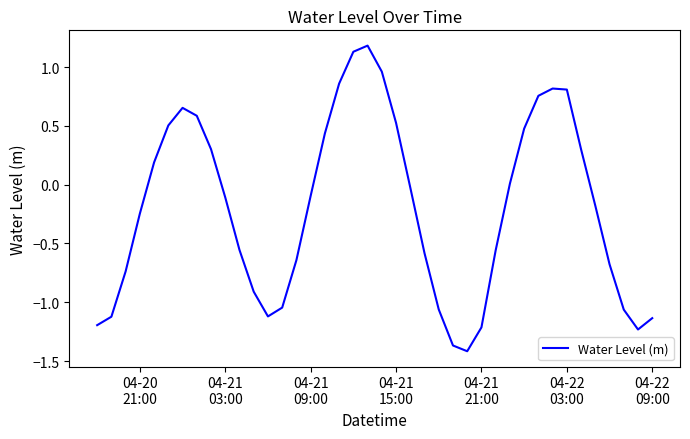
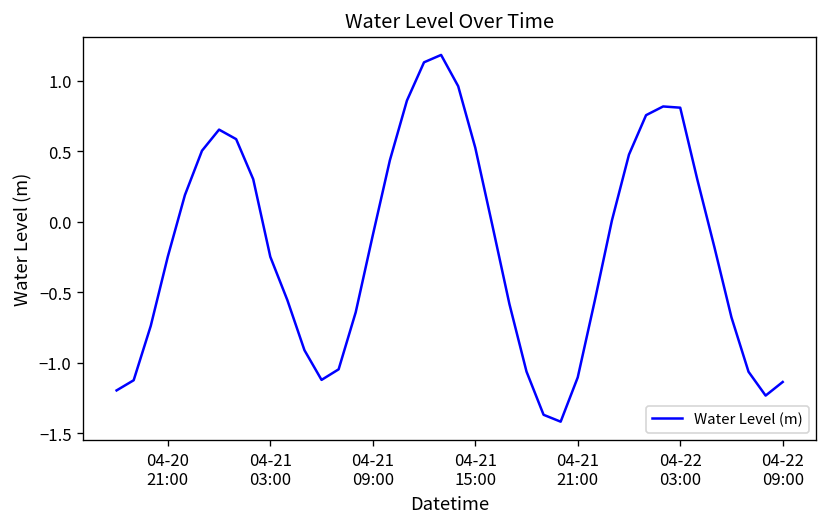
  {
    "04-20 21:00": -0.25,
-   "04-21 03:00": -0.11,
+   "04-21 03:00": -0.25,
    "04-21 09:00": -0.10,
    "04-21 15:00": 0.53,
-   "04-21 21:00": -1.21,
+   "04-21 21:00": -1.10,
    "04-22 03:00": 0.81,
    "04-22 09:00": -1.14
  }
